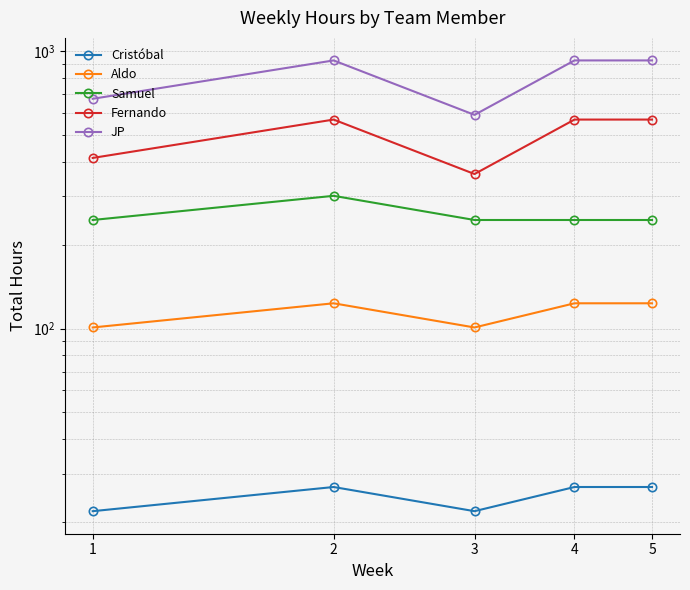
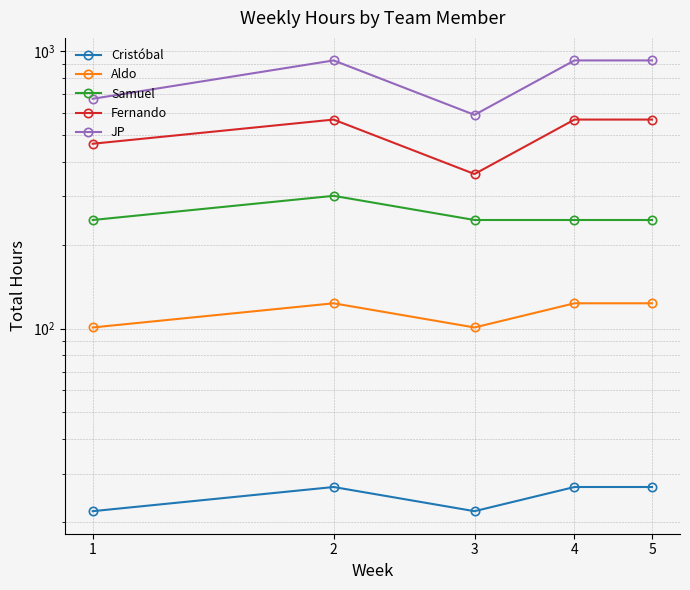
  {
    "Cristóbal": {
      "1": 22,
      "2": 27,
      "3": 22,
      "4": 27,
      "5": 27
    },
    "Aldo": {
      "1": 101,
      "2": 120,
      "3": 101,
      "4": 120,
      "5": 120
    },
    "Samuel": {
      "1": 250,
      "2": 300,
      "3": 250,
      "4": 250,
      "5": 250
    },
    "Fernando": {
-     "1": 410,
+     "1": 460,
      "2": 570,
      "3": 360,
      "4": 570,
      "5": 570
    },
    "JP": {
      "1": 670,
      "2": 930,
      "3": 590,
      "4": 930,
      "5": 930
    }
  }
